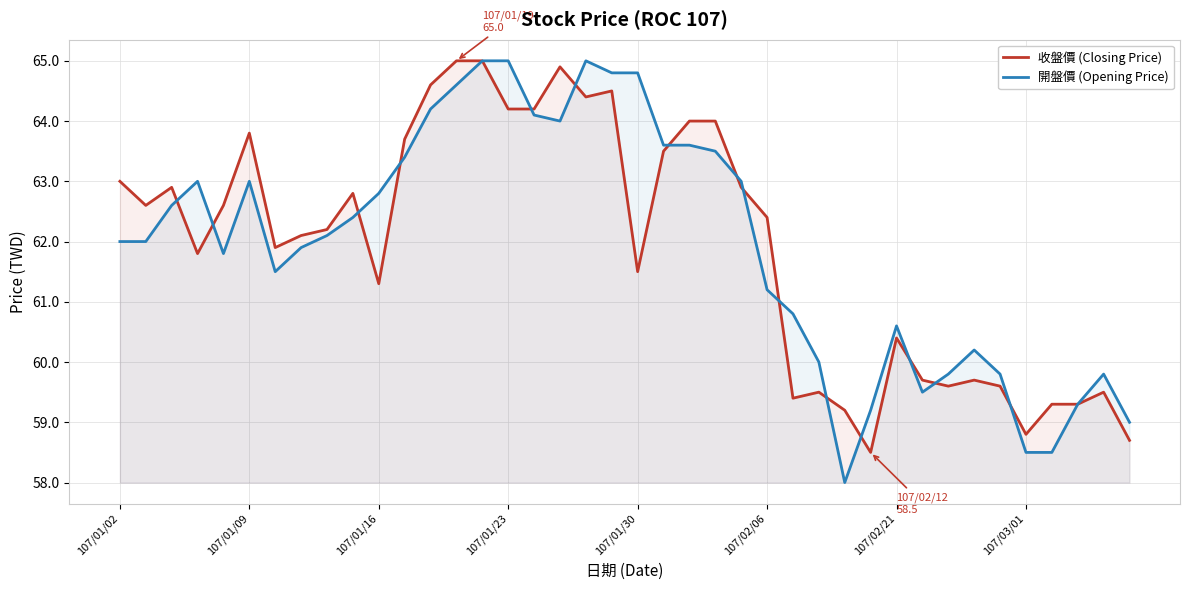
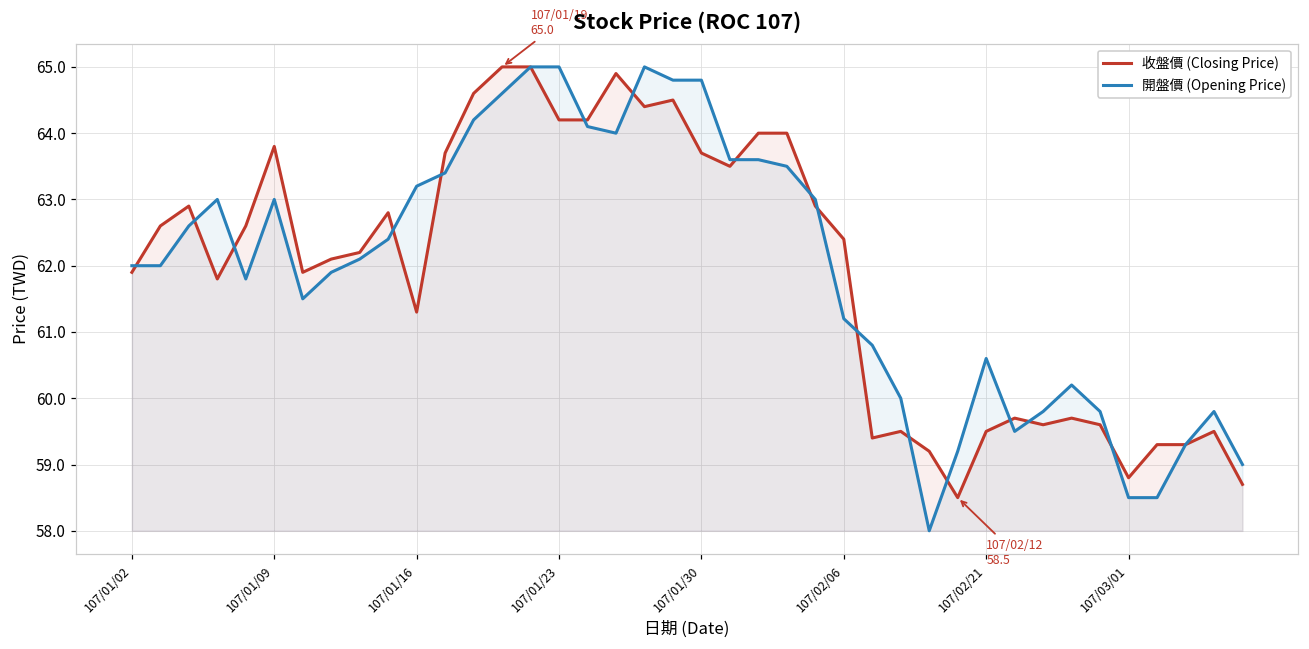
  {
    "收盤價 (Closing Price)": {
-     "107/01/02": 63.0,
+     "107/01/02": 61.9,
      "107/01/09": 63.8,
      "107/01/16": 61.3,
      "107/01/23": 64.2,
-     "107/01/30": 61.5,
+     "107/01/30": 63.7,
      "107/02/06": 62.4,
-     "107/02/21": 60.4,
+     "107/02/21": 59.5,
      "107/03/01": 58.8
    },
    "開盤價 (Opening Price)": {
      "107/01/02": 62.0,
      "107/01/09": 63.0,
-     "107/01/16": 62.8,
+     "107/01/16": 63.2,
      "107/01/30": 64.8,
      "107/02/06": 61.2,
      "107/02/21": 60.6,
      "107/03/01": 58.5
    }
  }
